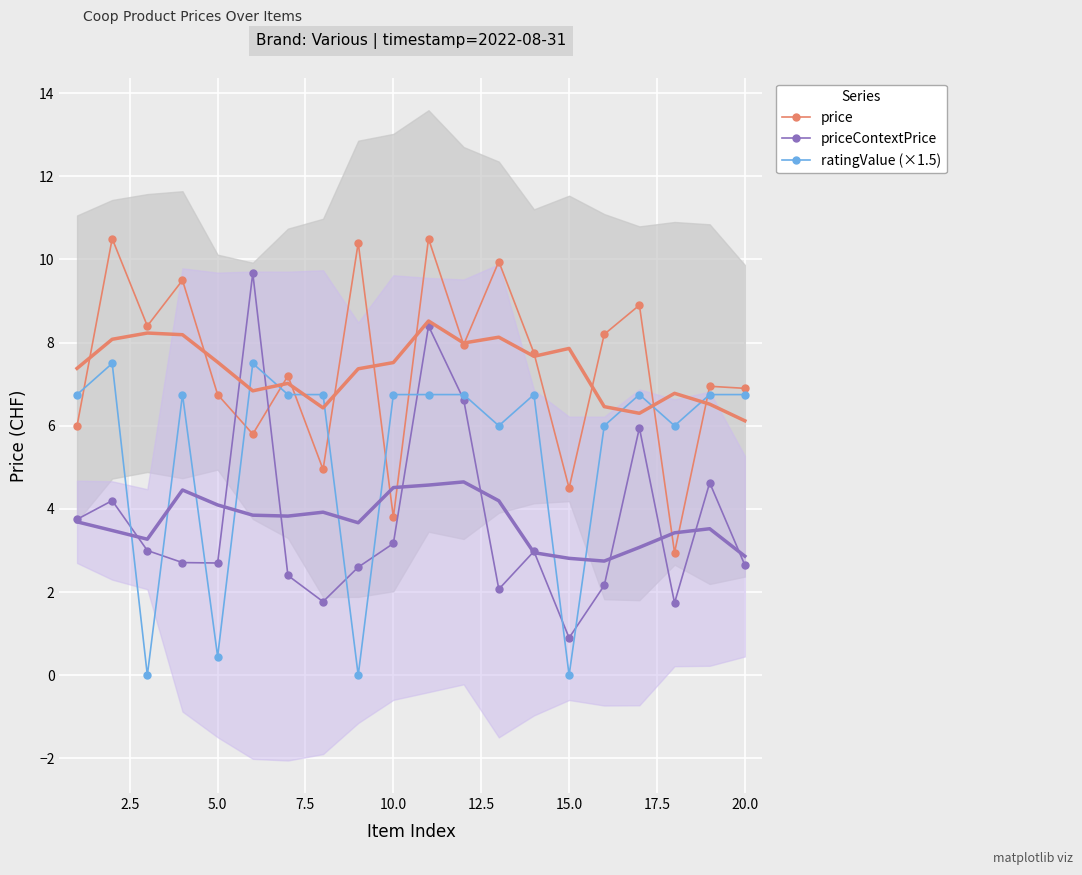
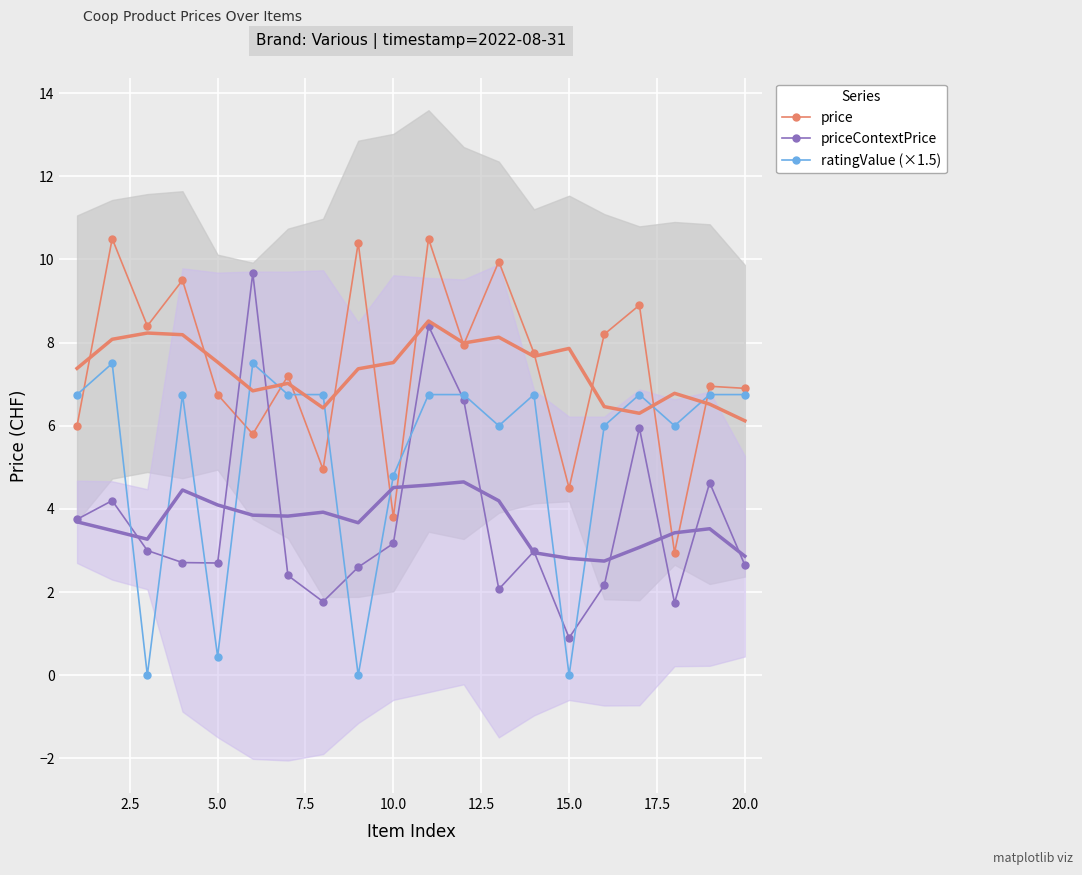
  {
    "ratingValue (×1.5)": {
      "5.0": 0.4,
-     "10.0": 6.8,
+     "10.0": 4.8,
      "15.0": 0.0,
      "20.0": 6.8
    }
  }
